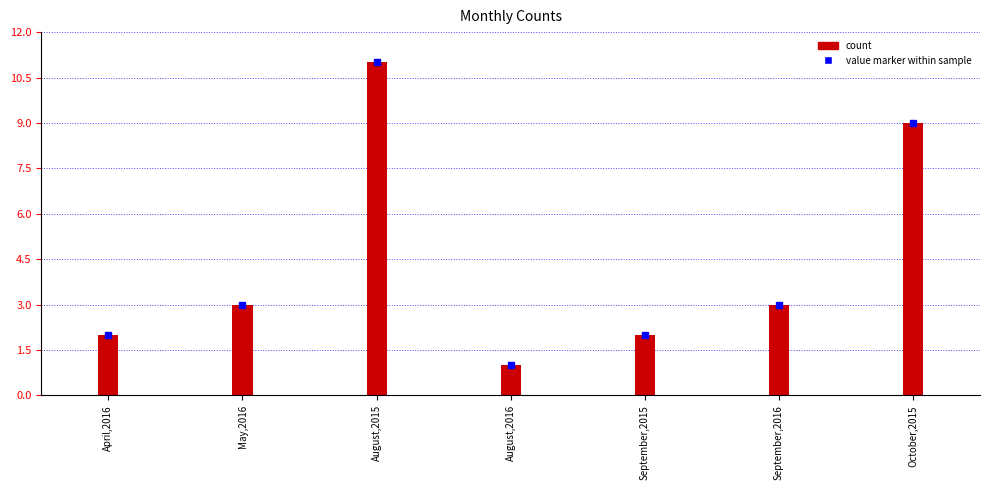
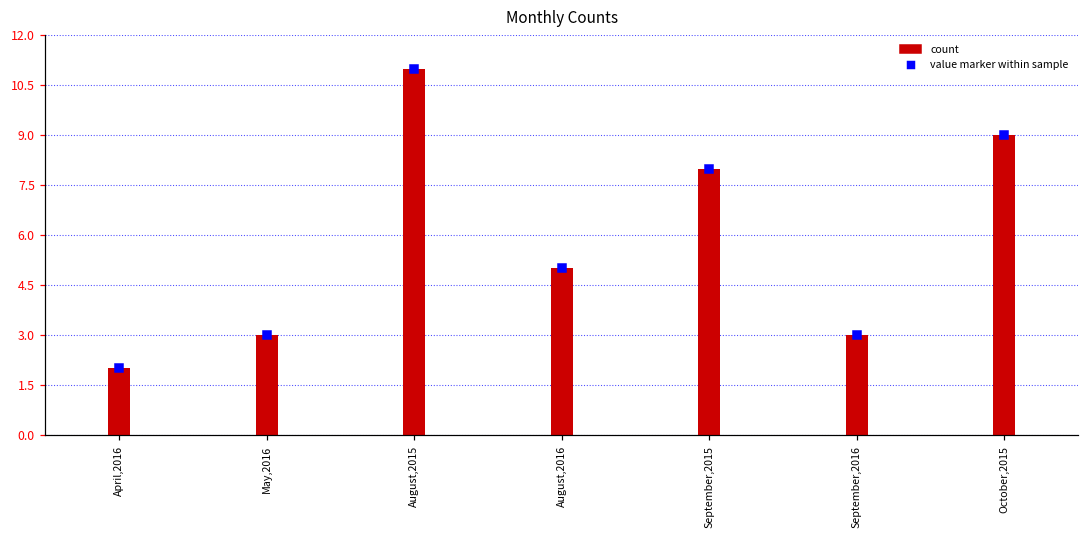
  {
    "count": {
      "April,2016": 2,
      "May,2016": 3,
      "August,2015": 11,
-     "August,2016": 1,
-     "September,2015": 2,
+     "August,2016": 5,
+     "September,2015": 8,
      "September,2016": 3,
      "October,2015": 9
    }
  }
